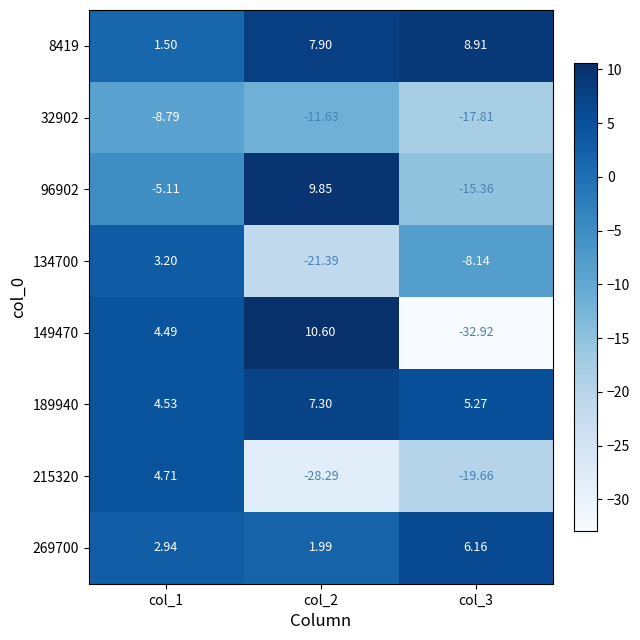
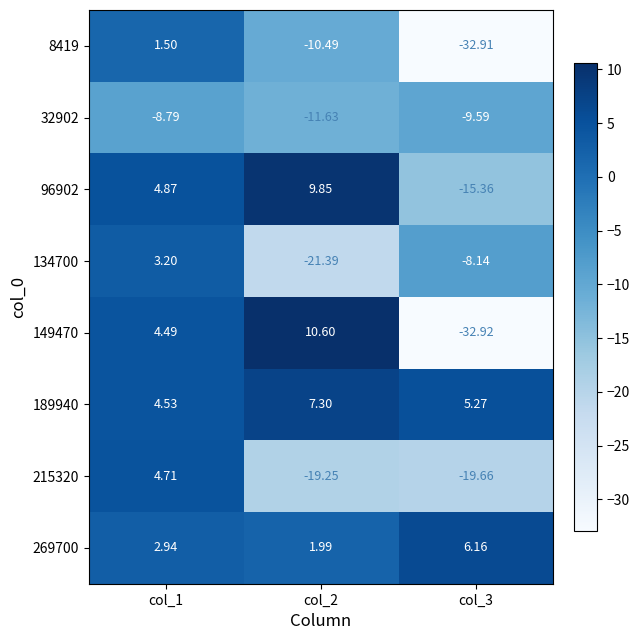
  {
    "8419": {
      "col_1": 1.50,
-     "col_2": 7.90,
-     "col_3": 8.91
+     "col_2": -10.49,
+     "col_3": -32.91
    },
    "32902": {
      "col_1": -8.79,
-     "col_3": -17.81
+     "col_3": -9.59
    },
    "96902": {
-     "col_1": -5.11,
+     "col_1": 4.87,
      "col_2": 9.85,
      "col_3": -15.36
    },
    "134700": {
      "col_1": 3.20,
      "col_2": -21.39,
      "col_3": -8.14
    },
    "149470": {
      "col_1": 4.49,
      "col_2": 10.60,
      "col_3": -32.92
    },
    "189940": {
      "col_1": 4.53,
      "col_2": 7.30,
      "col_3": 5.27
    },
    "215320": {
      "col_1": 4.71,
-     "col_2": -28.29,
+     "col_2": -19.25,
      "col_3": -19.66
    },
    "269700": {
      "col_1": 2.94,
      "col_2": 1.99,
      "col_3": 6.16
    }
  }
